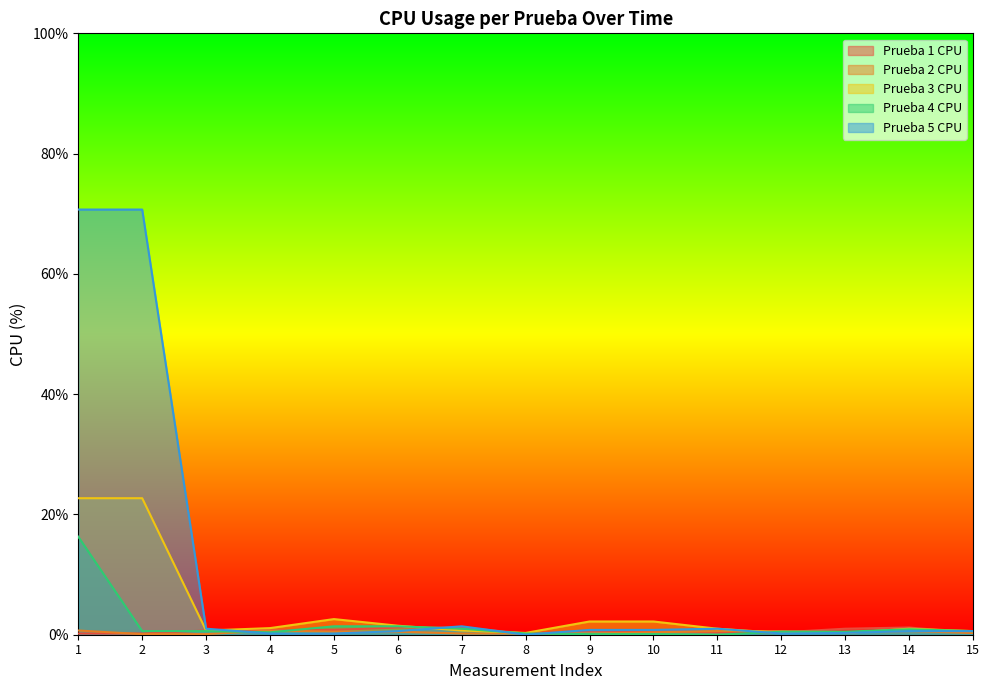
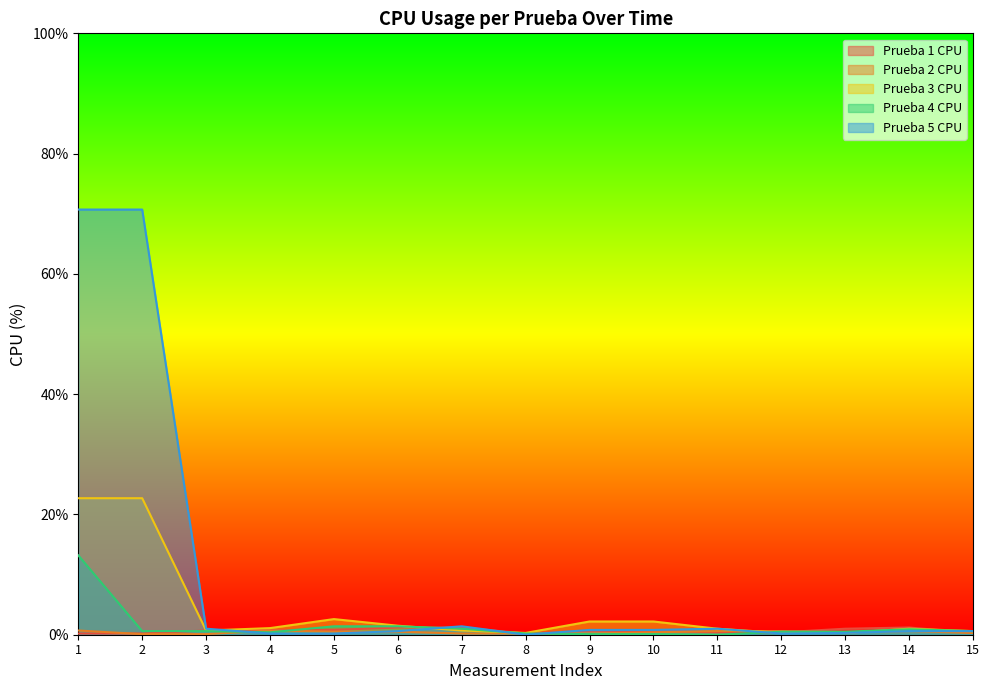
  {
    "Prueba 4 CPU": {
-     "1": "16%",
+     "1": "13%",
      "5": "1%"
    },
    "Prueba 5 CPU": {
      "1": "71%",
      "2": "71%"
    }
  }
